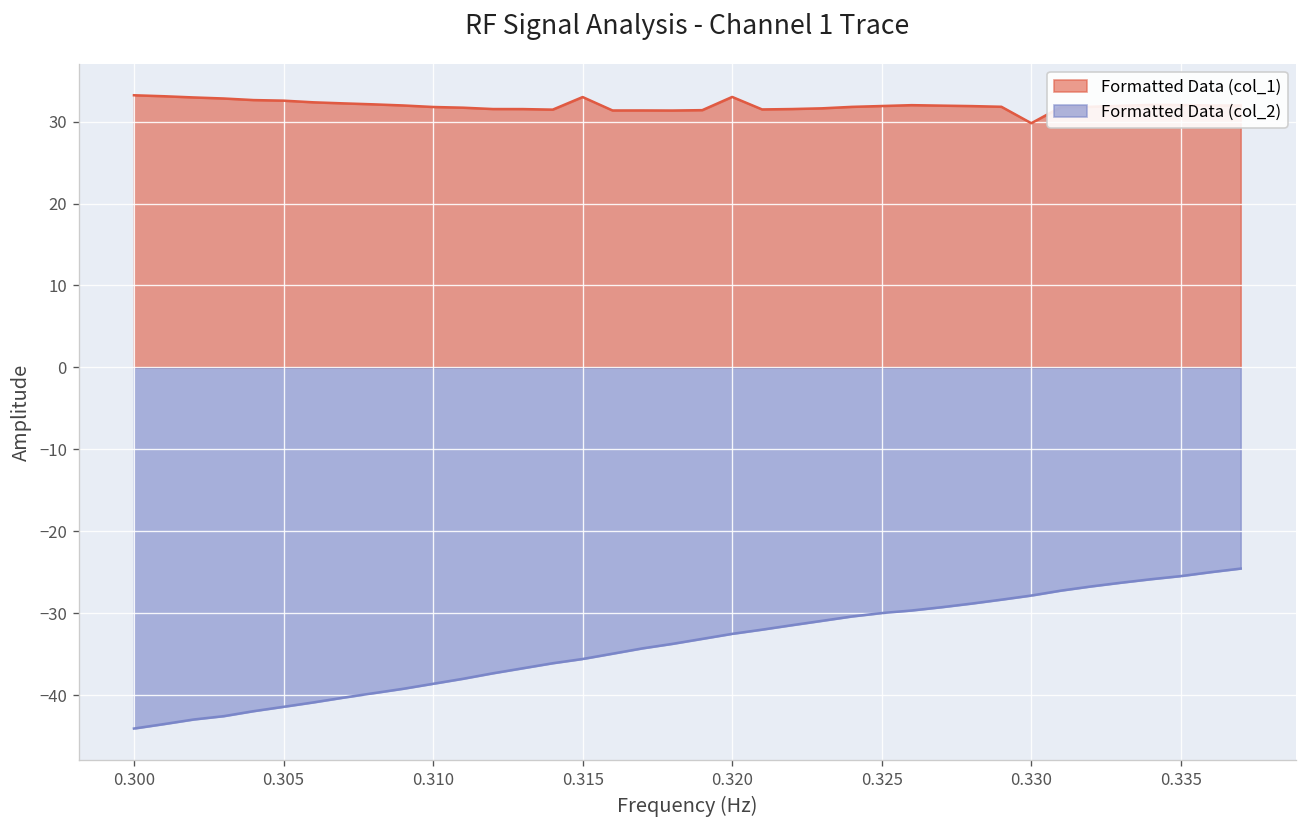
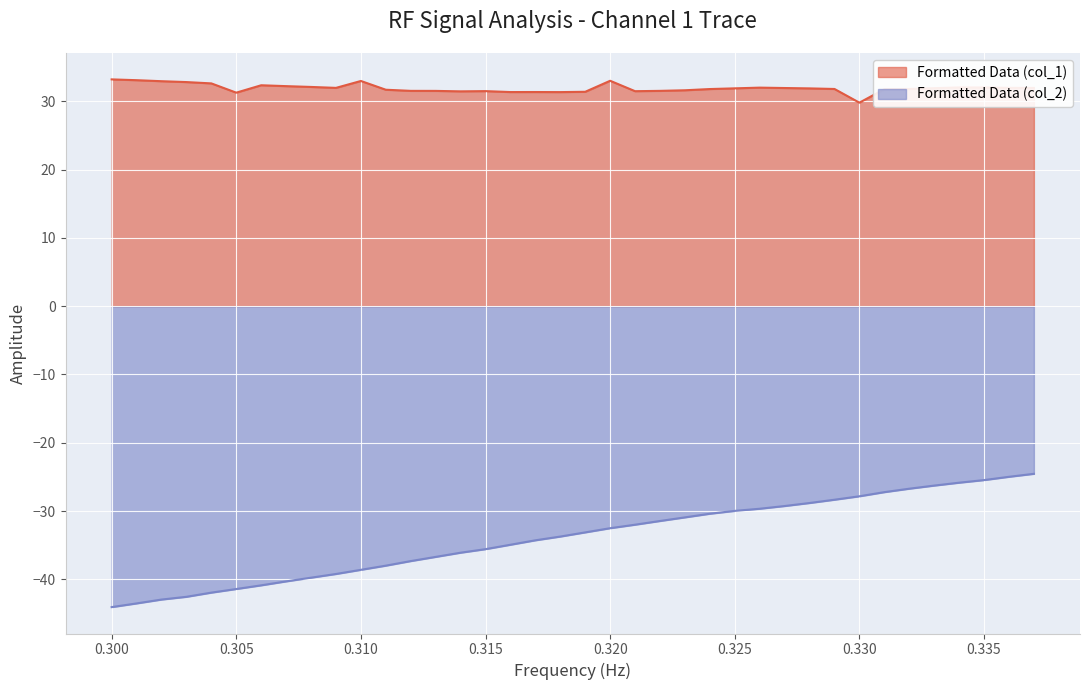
  {
    "Formatted Data (col_1)": {
      "0.300": 33,
-     "0.305": 33,
-     "0.310": 32,
-     "0.315": 33,
+     "0.305": 31,
+     "0.310": 33,
+     "0.315": 31,
      "0.320": 33,
      "0.325": 32,
      "0.330": 30
    }
  }
